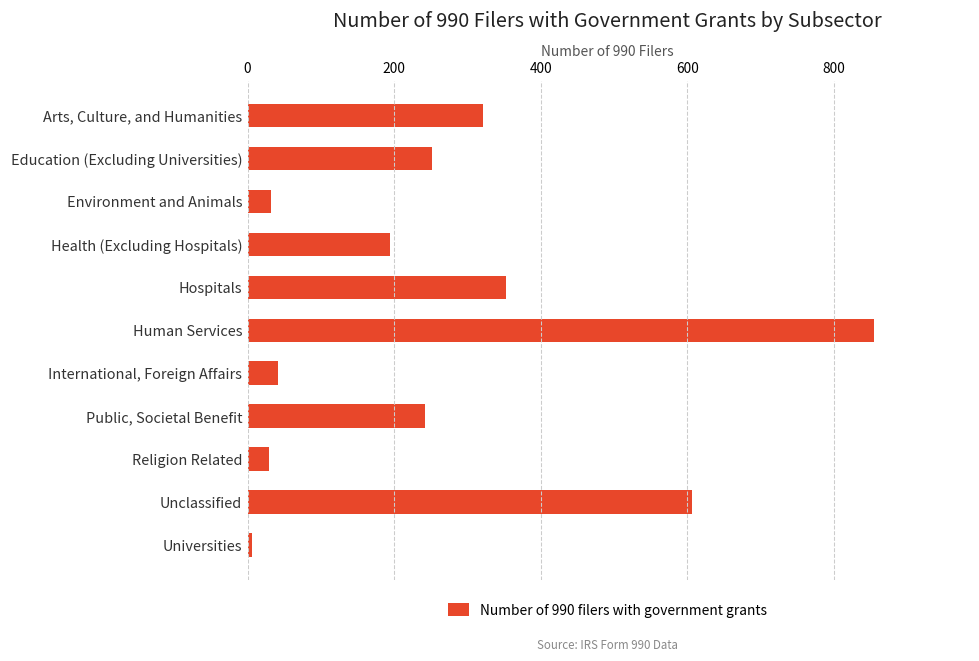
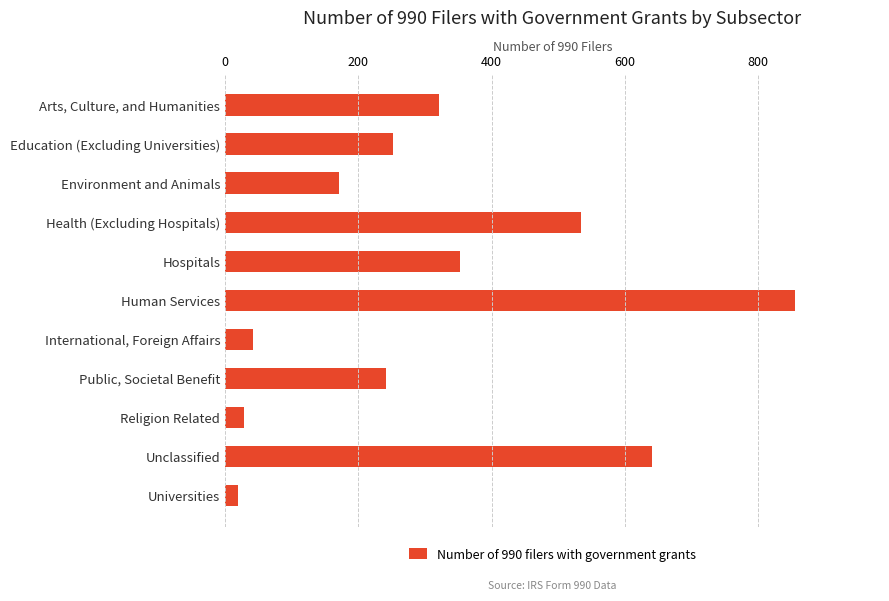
  {
    "Arts, Culture, and Humanities": 320,
    "Education (Excluding Universities)": 250,
-   "Environment and Animals": 30,
-   "Health (Excluding Hospitals)": 200,
+   "Environment and Animals": 170,
+   "Health (Excluding Hospitals)": 530,
    "Hospitals": 350,
    "Human Services": 860,
    "International, Foreign Affairs": 40,
    "Public, Societal Benefit": 240,
    "Religion Related": 30,
-   "Unclassified": 610,
-   "Universities": 10
+   "Unclassified": 640,
+   "Universities": 20
  }
